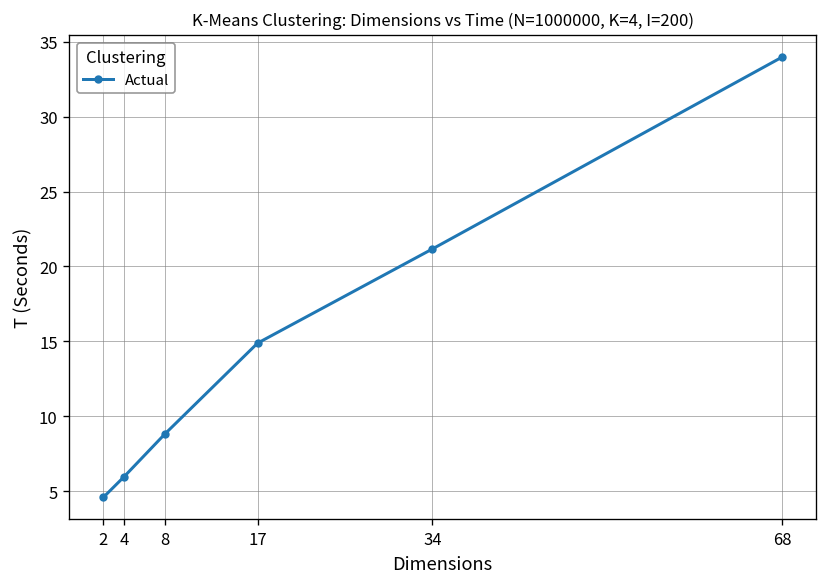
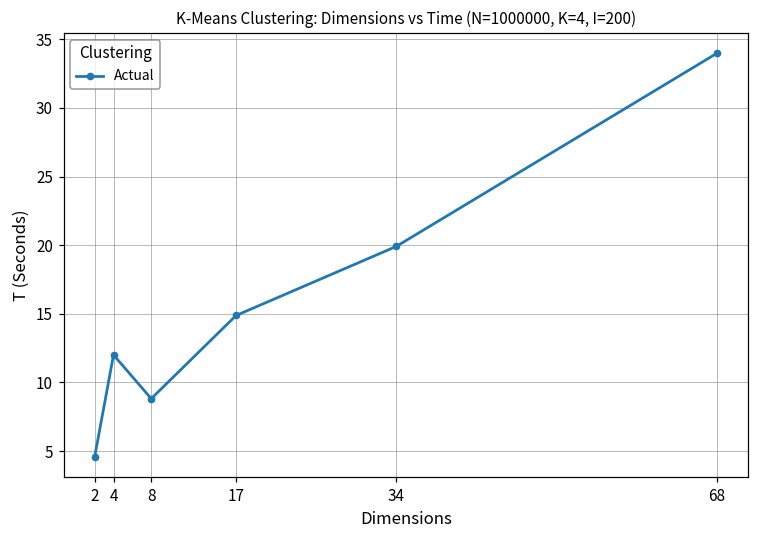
  {
    "2": 4.6,
-   "4": 5.9,
+   "4": 12.0,
    "8": 8.8,
    "17": 14.9,
-   "34": 21.2,
+   "34": 19.9,
    "68": 34.0
  }
